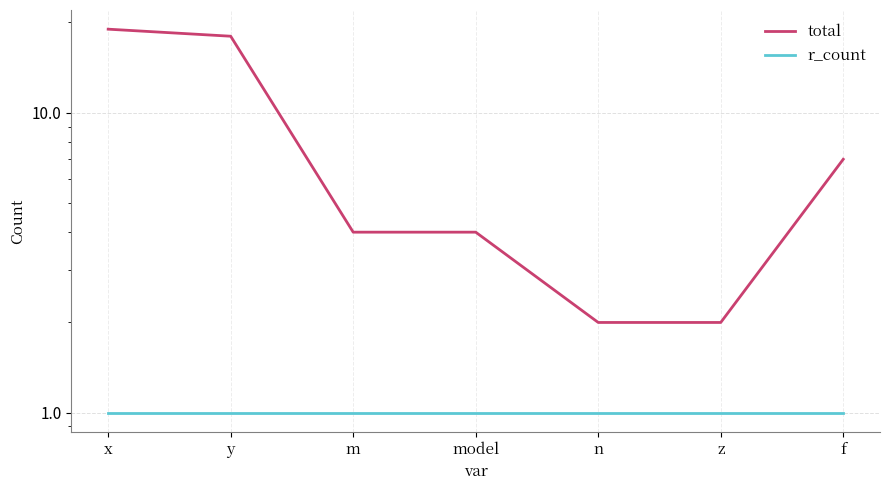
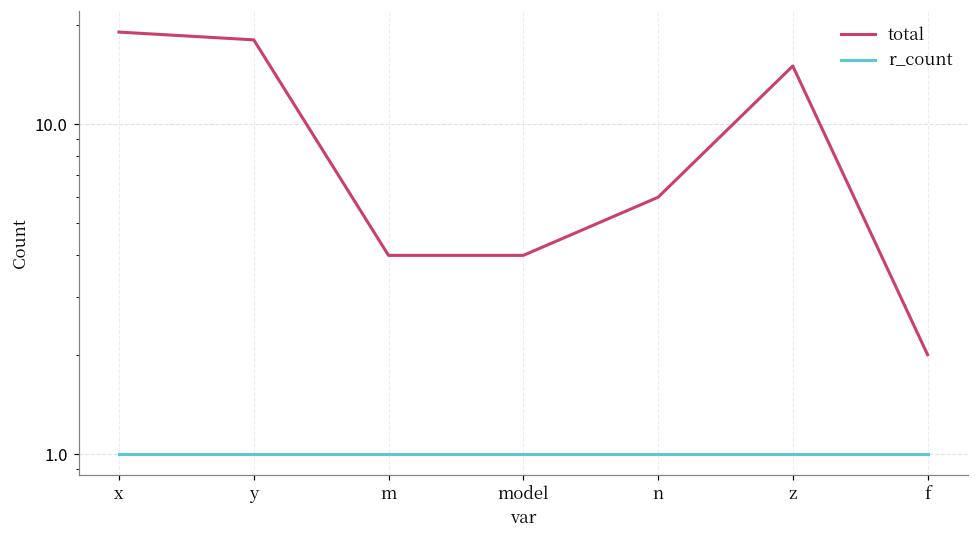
  {
    "total": {
      "x": 19,
      "y": 18,
      "m": 4,
      "model": 4,
-     "n": 2,
-     "z": 2,
-     "f": 7
+     "n": 6,
+     "z": 15,
+     "f": 2
    },
    "r_count": {
      "x": 1,
      "y": 1,
      "m": 1,
      "model": 1,
      "n": 1,
      "z": 1,
      "f": 1
    }
  }
